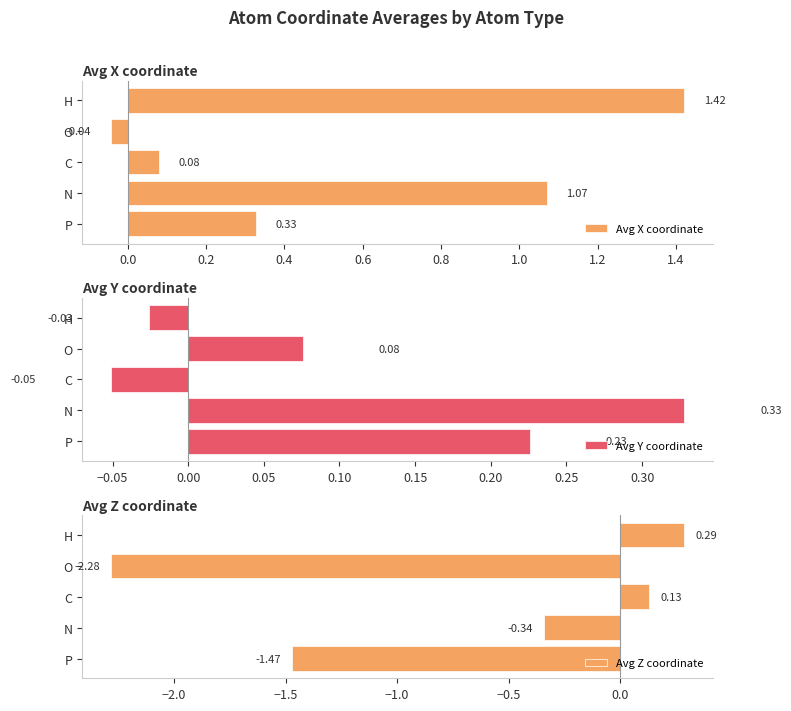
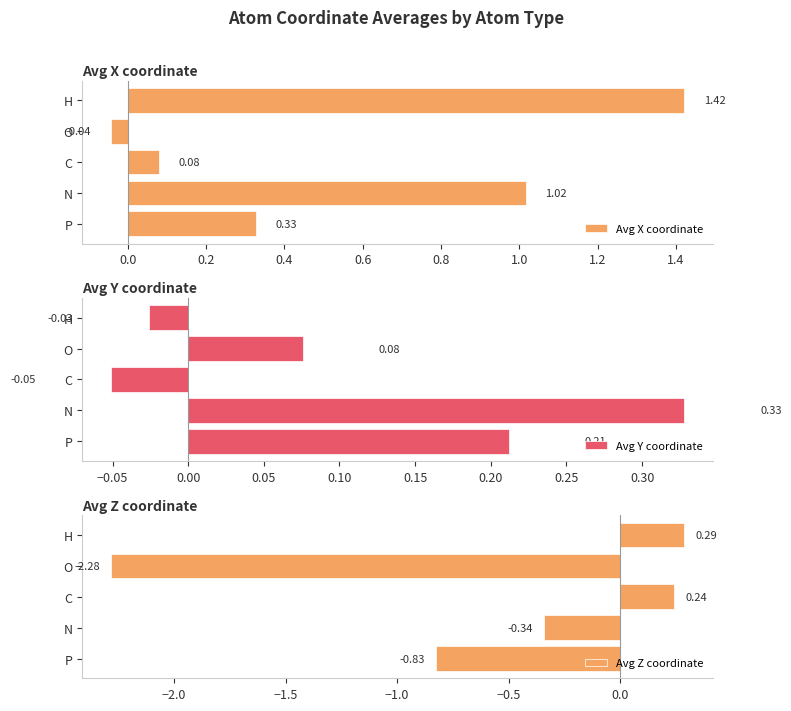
  {
    "Avg X coordinate": {
      "H": 1.42,
      "O": -0.04,
      "C": 0.08,
-     "N": 1.07,
+     "N": 1.02,
      "P": 0.33
    },
    "Avg Y coordinate": {
-     "P": 0.23
+     "P": 0.21
    },
    "Avg Z coordinate": {
      "H": 0.29,
      "O": -2.28,
-     "C": 0.13,
+     "C": 0.24,
      "N": -0.34,
-     "P": -1.47
+     "P": -0.83
    }
  }
